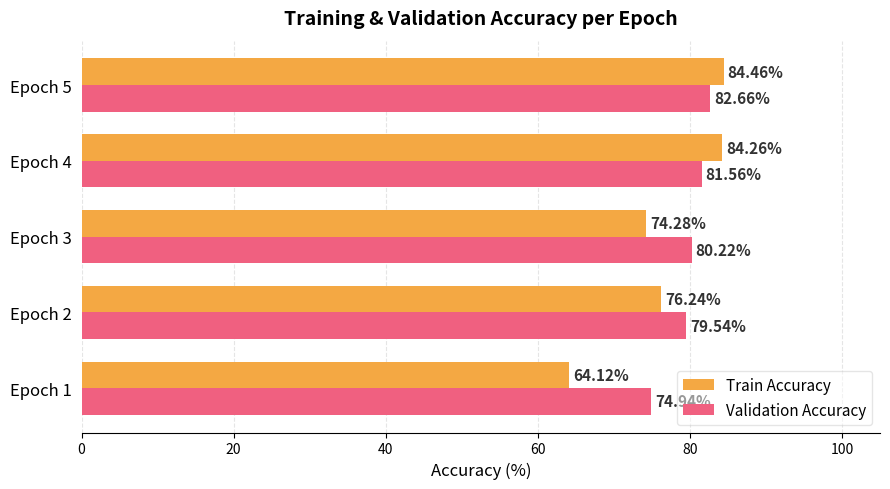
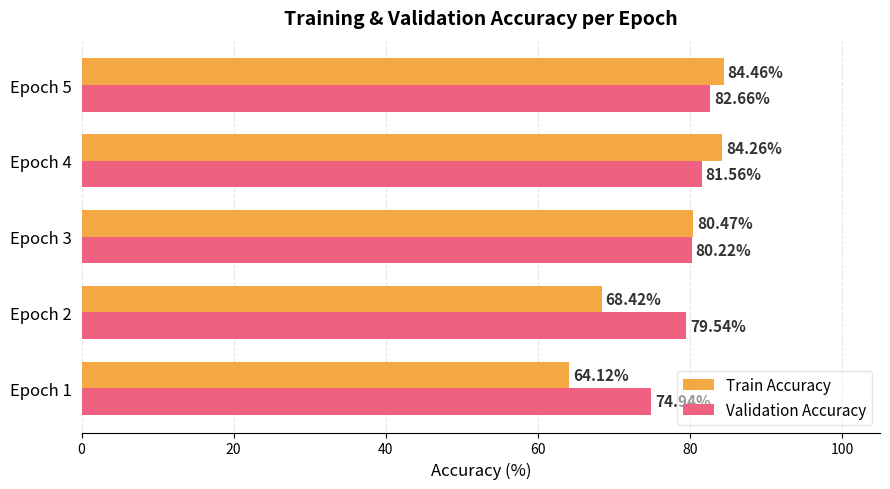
  {
    "Train Accuracy": {
      "Epoch 5": "84.46%",
      "Epoch 4": "84.26%",
-     "Epoch 3": "74.28%",
-     "Epoch 2": "76.24%",
+     "Epoch 3": "80.47%",
+     "Epoch 2": "68.42%",
      "Epoch 1": "64.12%"
    },
    "Validation Accuracy": {
      "Epoch 5": "82.66%",
      "Epoch 4": "81.56%",
      "Epoch 3": "80.22%",
      "Epoch 2": "79.54%"
    }
  }
